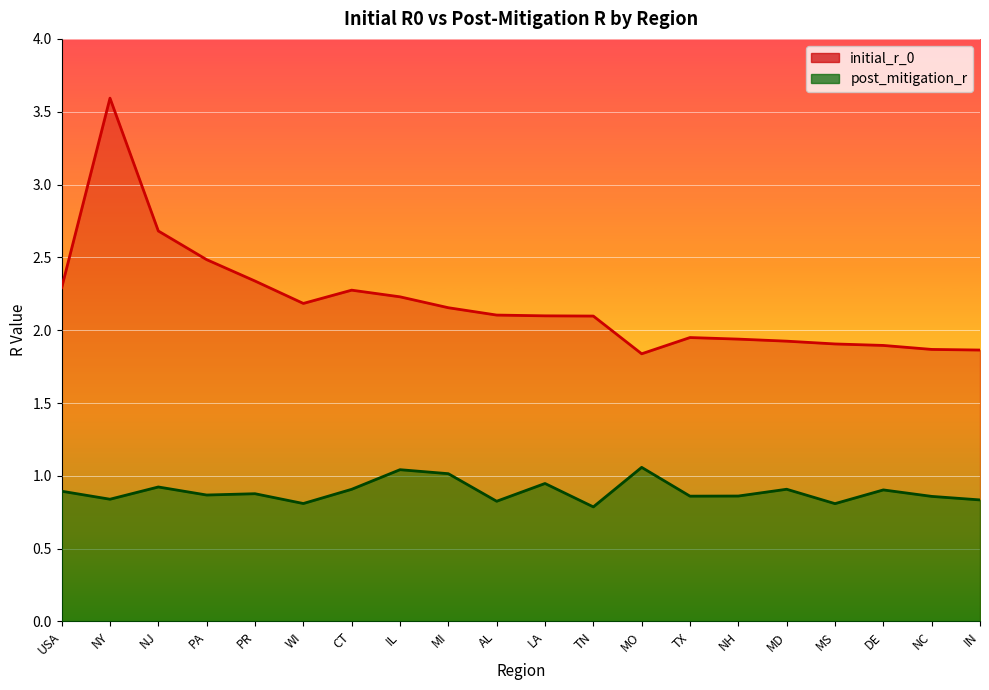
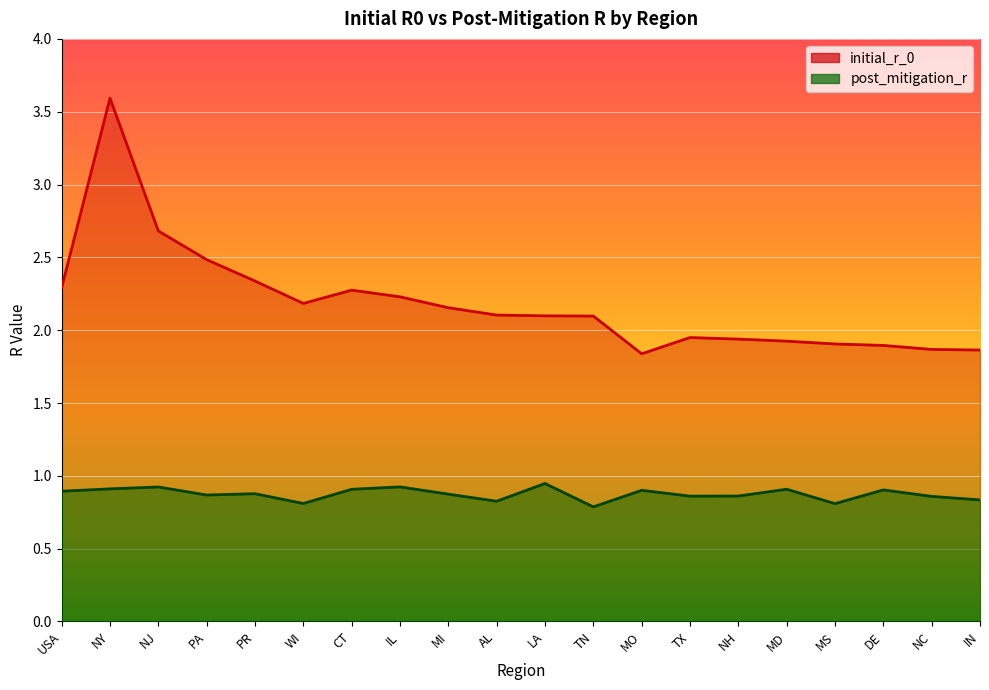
  {
    "initial_r_0": {
      "USA": 2.29,
      "NY": 3.59,
      "NJ": 2.68,
      "PA": 2.48,
      "PR": 2.34,
      "WI": 2.18,
      "CT": 2.27,
      "IL": 2.23,
      "MI": 2.15,
      "AL": 2.10,
      "LA": 2.10,
      "TN": 2.10,
      "MO": 1.84,
      "TX": 1.95,
      "NH": 1.94,
      "MD": 1.92,
      "MS": 1.91,
      "DE": 1.90,
      "NC": 1.87,
      "IN": 1.86
    },
    "post_mitigation_r": {
      "USA": 0.89,
-     "NY": 0.84,
+     "NY": 0.91,
      "NJ": 0.92,
      "PA": 0.87,
      "PR": 0.88,
      "WI": 0.81,
      "CT": 0.91,
-     "IL": 1.04,
-     "MI": 1.01,
+     "IL": 0.92,
+     "MI": 0.87,
      "AL": 0.83,
      "LA": 0.95,
      "TN": 0.79,
-     "MO": 1.06,
+     "MO": 0.90,
      "TX": 0.86,
      "NH": 0.86,
      "MD": 0.91,
      "MS": 0.81,
      "DE": 0.90,
      "NC": 0.86,
      "IN": 0.83
    }
  }
